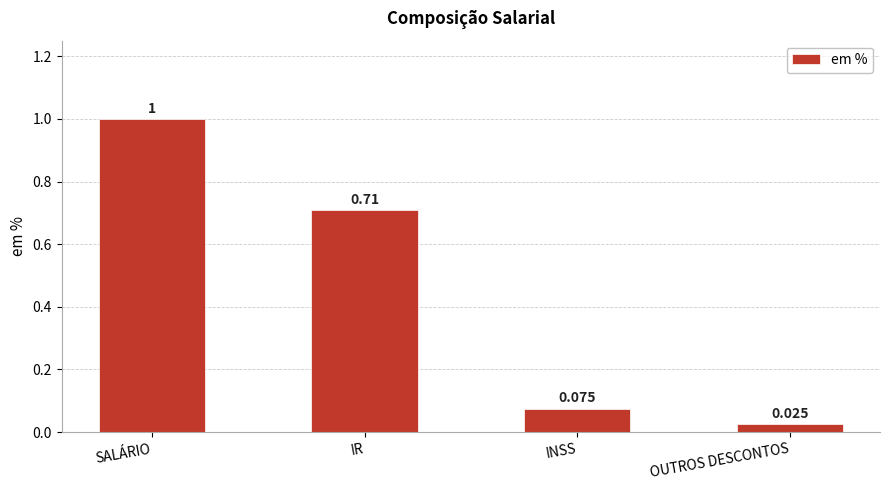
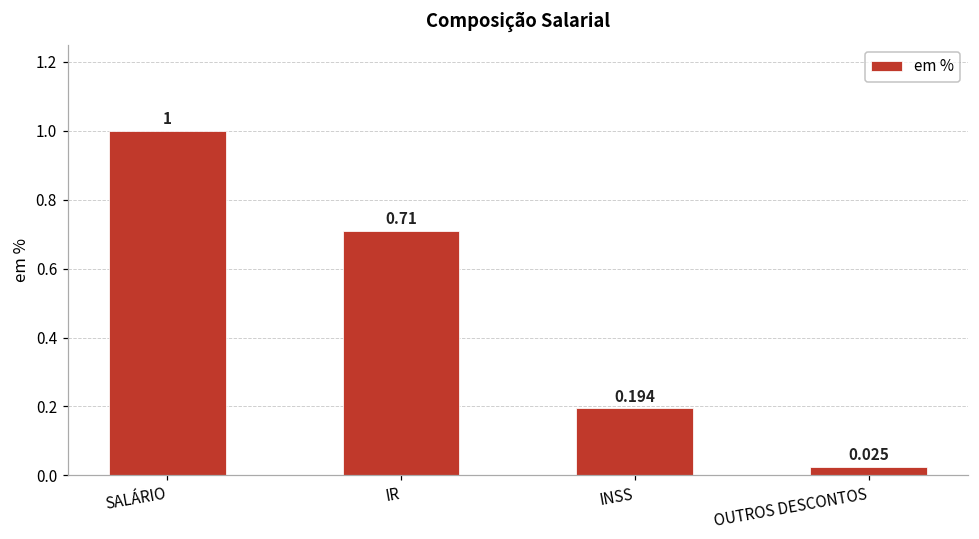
  {
    "SALÁRIO": 1,
    "IR": 0.71,
-   "INSS": 0.075,
+   "INSS": 0.194,
    "OUTROS DESCONTOS": 0.025
  }
